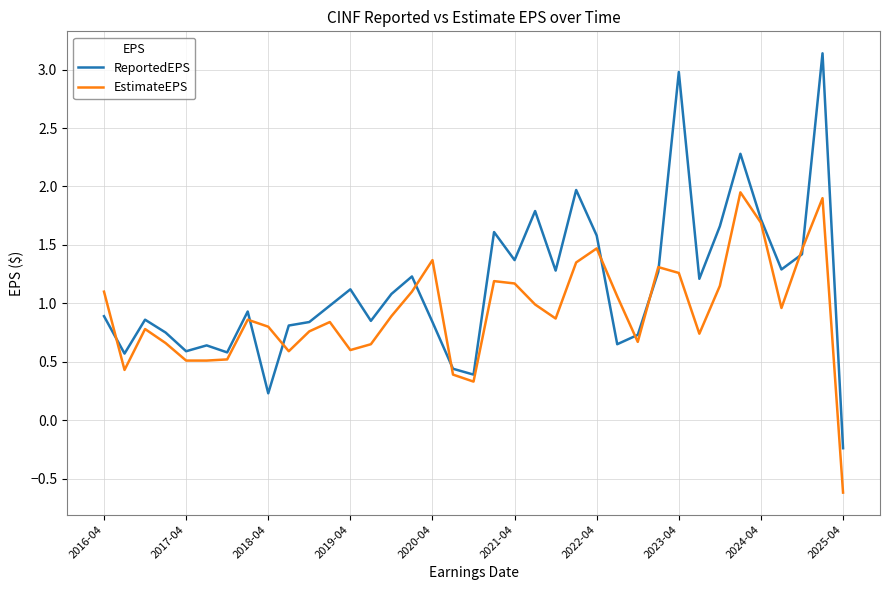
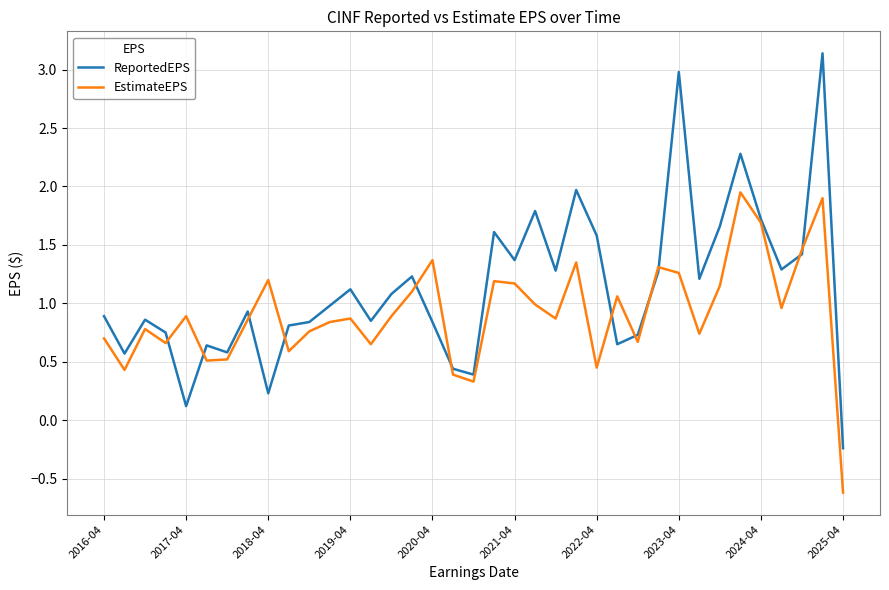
  {
    "ReportedEPS": {
      "2016-04": 0.89,
-     "2017-04": 0.59,
+     "2017-04": 0.12,
      "2018-04": 0.23,
      "2019-04": 1.12,
      "2020-04": 0.84,
      "2021-04": 1.37,
      "2022-04": 1.58,
      "2023-04": 2.98,
      "2024-04": 1.72,
      "2025-04": -0.24
    },
    "EstimateEPS": {
-     "2016-04": 1.1,
-     "2017-04": 0.51,
-     "2018-04": 0.8,
-     "2019-04": 0.60,
+     "2016-04": 0.7,
+     "2017-04": 0.89,
+     "2018-04": 1.2,
+     "2019-04": 0.87,
      "2020-04": 1.37,
      "2021-04": 1.17,
-     "2022-04": 1.47,
+     "2022-04": 0.45,
      "2023-04": 1.26,
      "2024-04": 1.69,
      "2025-04": -0.62
    }
  }
